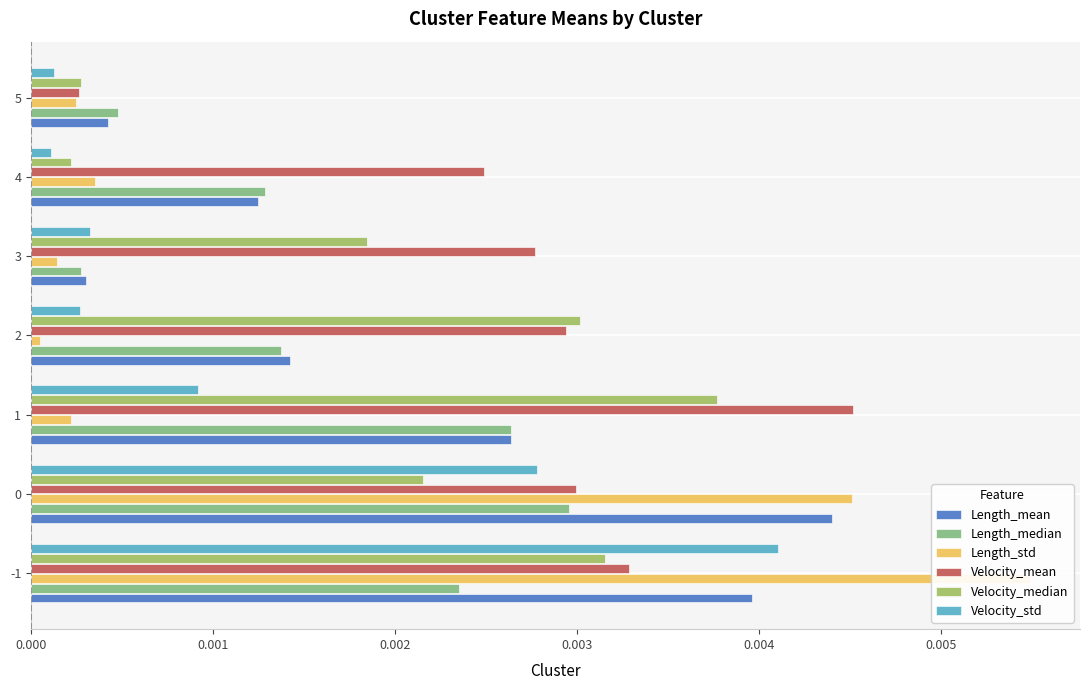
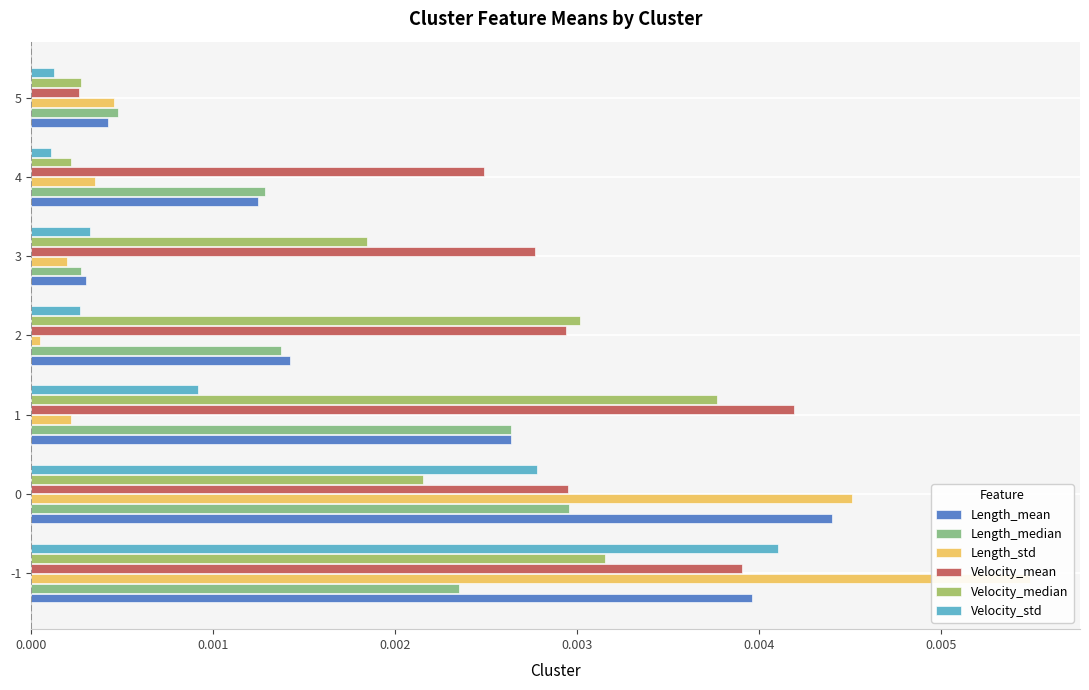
  {
    "Length_std": {
-     "5": 0.00025,
+     "5": 0.00046,
      "4": 0.00035,
-     "3": 0.00014,
+     "3": 0.00020,
      "2": 0.00005,
      "1": 0.00022,
      "0": 0.00451
    },
    "Velocity_mean": {
      "5": 0.00027,
      "4": 0.00249,
      "3": 0.00277,
      "2": 0.00294,
-     "1": 0.00452,
-     "0": 0.00300,
-     "-1": 0.00328
+     "1": 0.00420,
+     "0": 0.00295,
+     "-1": 0.00391
    }
  }
